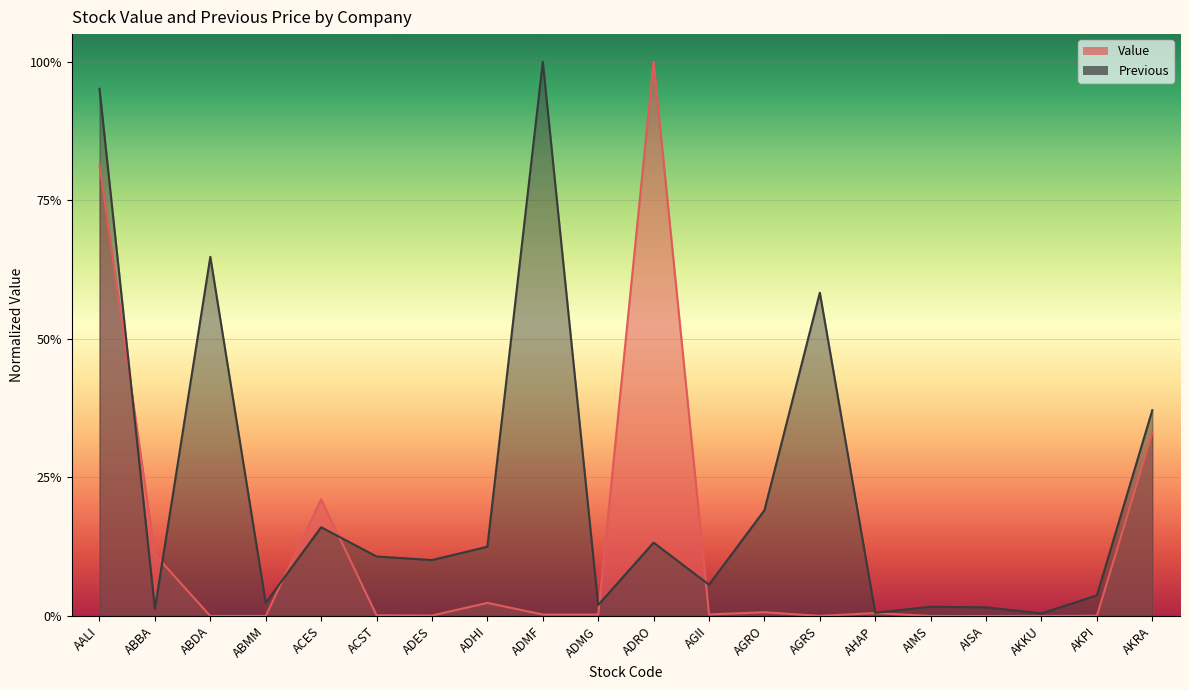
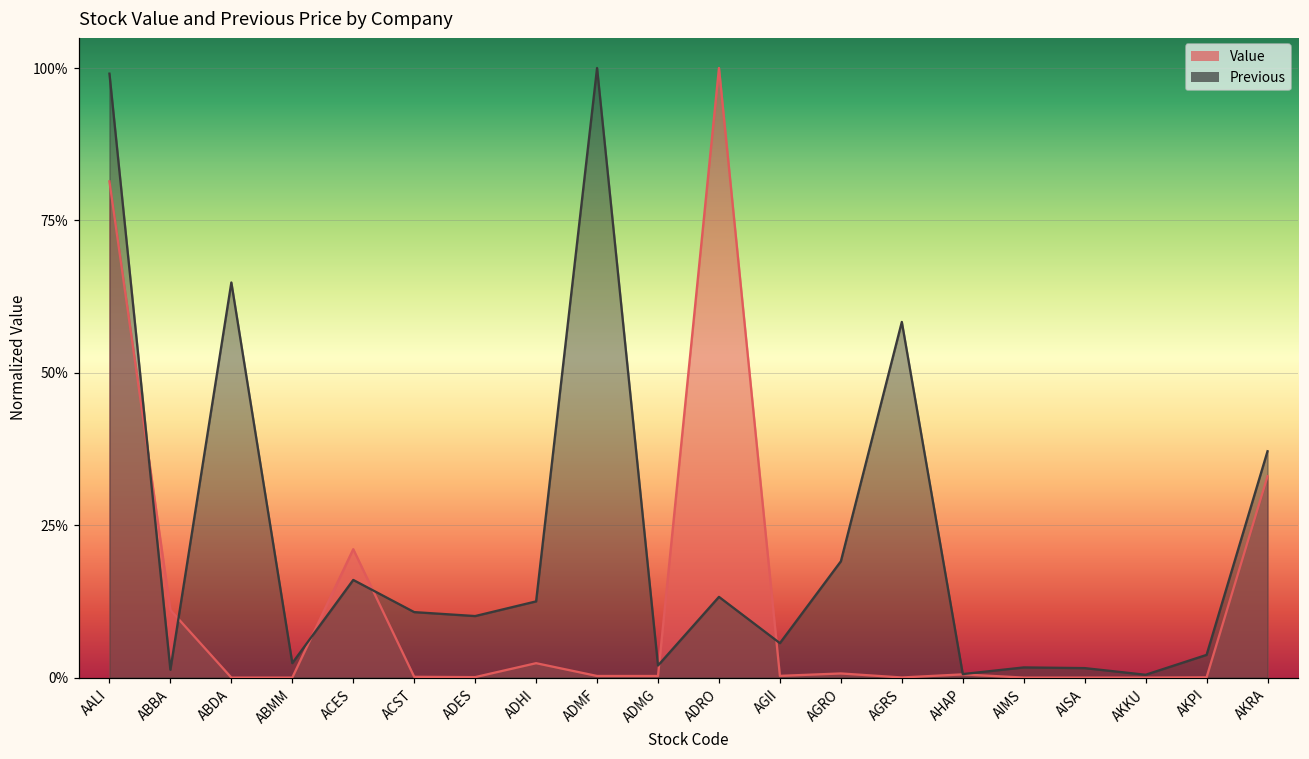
  {
    "Value": {
      "AALI": "81%",
      "ABBA": "11%",
      "ABDA": "0%",
      "ABMM": "0%",
      "ACES": "21%",
      "ACST": "0%",
      "ADES": "0%",
      "ADHI": "2%",
      "ADMF": "0%",
      "ADMG": "0%",
      "ADRO": "100%",
      "AGII": "0%",
      "AGRO": "1%",
      "AGRS": "0%",
      "AIMS": "0%",
      "AISA": "0%",
      "AKKU": "0%",
      "AKPI": "0%",
      "AKRA": "33%"
    },
    "Previous": {
-     "AALI": "95%",
+     "AALI": "99%",
      "ABBA": "1%",
      "ABDA": "65%",
      "ABMM": "2%",
      "ACES": "16%",
      "ACST": "11%",
      "ADES": "10%",
      "ADHI": "13%",
      "ADMF": "100%",
      "ADMG": "2%",
      "ADRO": "13%",
      "AGII": "6%",
      "AGRO": "19%",
      "AGRS": "58%",
      "AIMS": "2%",
      "AISA": "2%",
      "AKKU": "0%",
      "AKPI": "4%",
      "AKRA": "37%"
    }
  }
